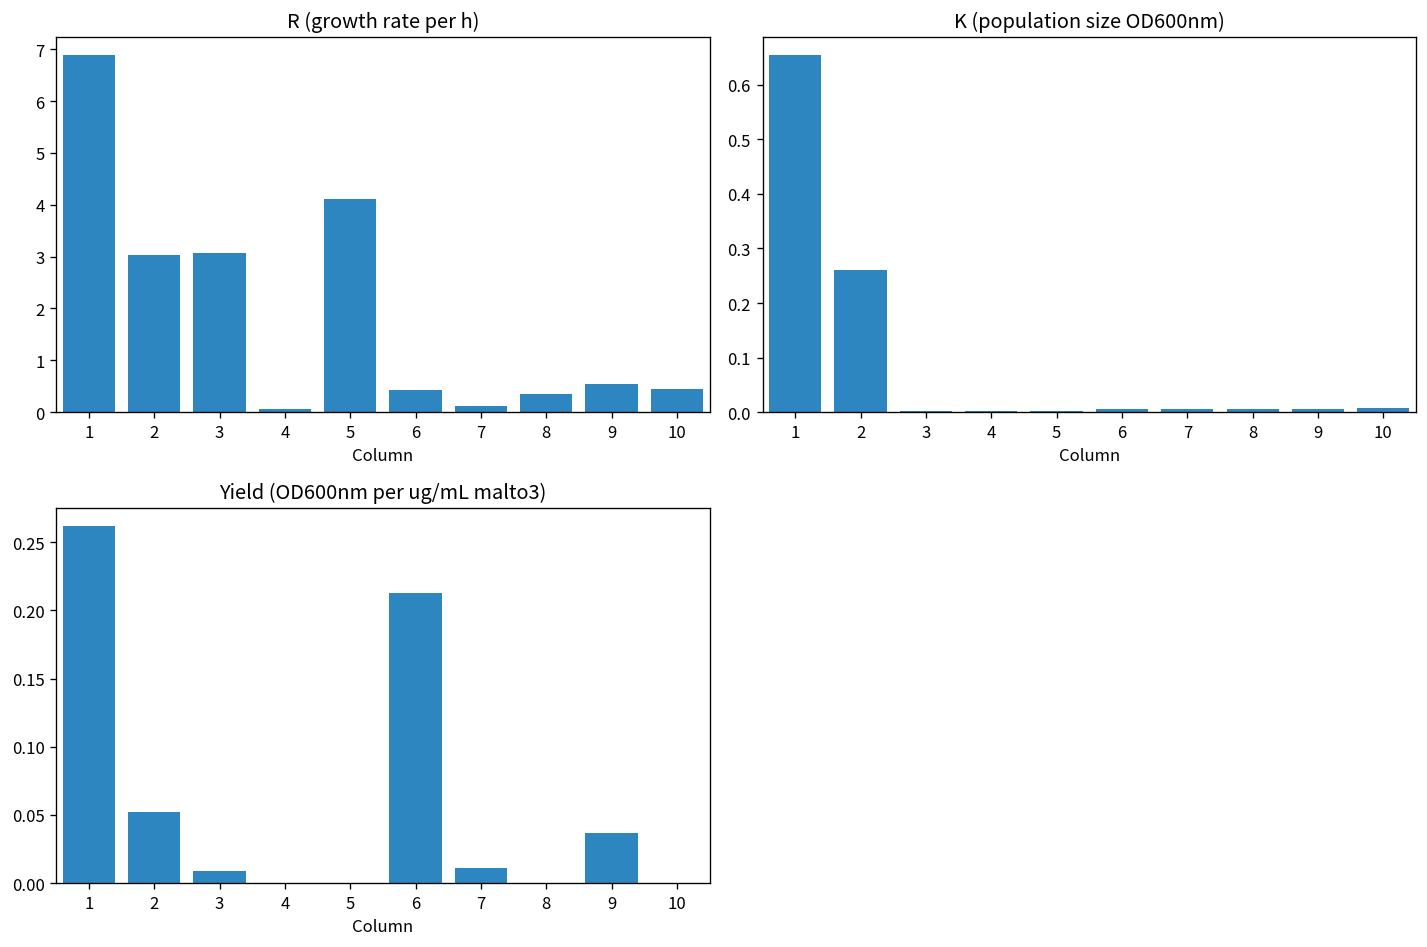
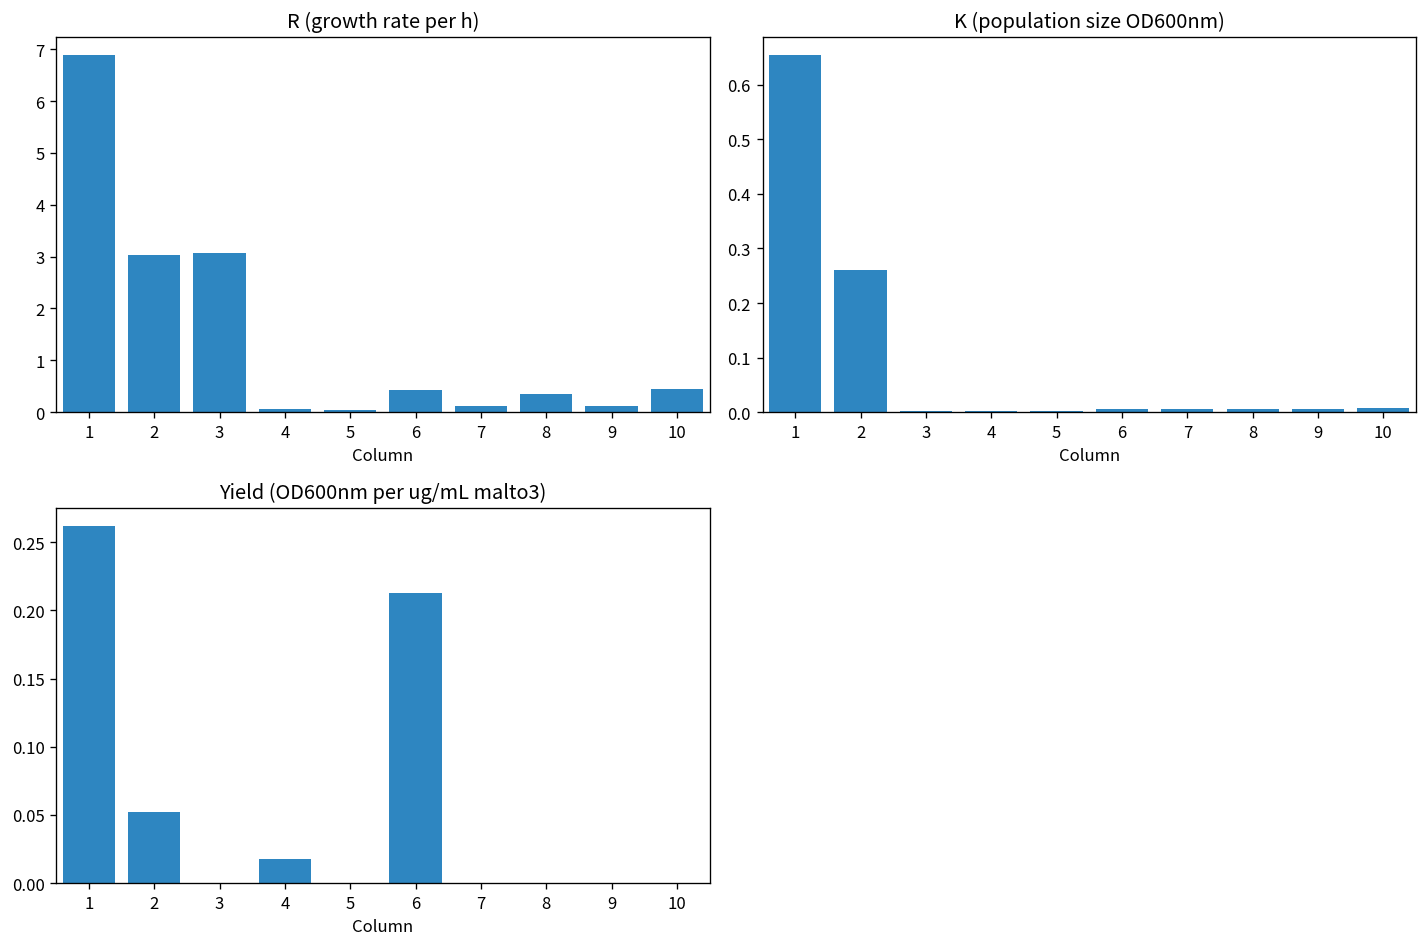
  {
    "R (growth rate per h)": {
      "1": 6.9,
      "2": 3.0,
      "3": 3.1,
-     "5": 4.1,
+     "5": 0.0,
      "6": 0.4,
      "7": 0.1,
      "8": 0.3,
-     "9": 0.5,
+     "9": 0.1,
      "10": 0.4
    },
    "K (population size OD600nm)": {
      "1": 0.66,
      "2": 0.26,
      "6": 0.01,
      "7": 0.01,
      "8": 0.01,
      "9": 0.01,
      "10": 0.01
    },
    "Yield (OD600nm per ug/mL malto3)": {
      "1": 0.262,
      "2": 0.052,
-     "3": 0.008,
-     "4": 0.000,
+     "3": 0.000,
+     "4": 0.018,
      "6": 0.213,
-     "7": 0.011,
-     "9": 0.037
+     "7": 0.000,
+     "9": 0.000
    }
  }
